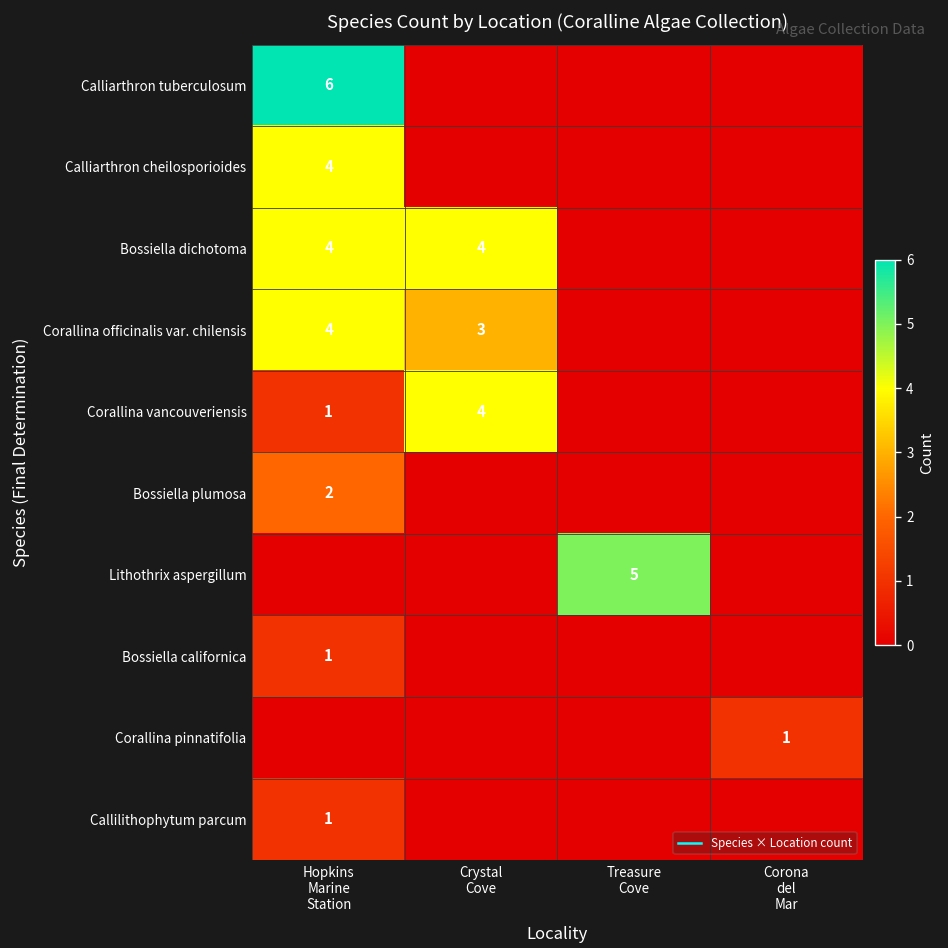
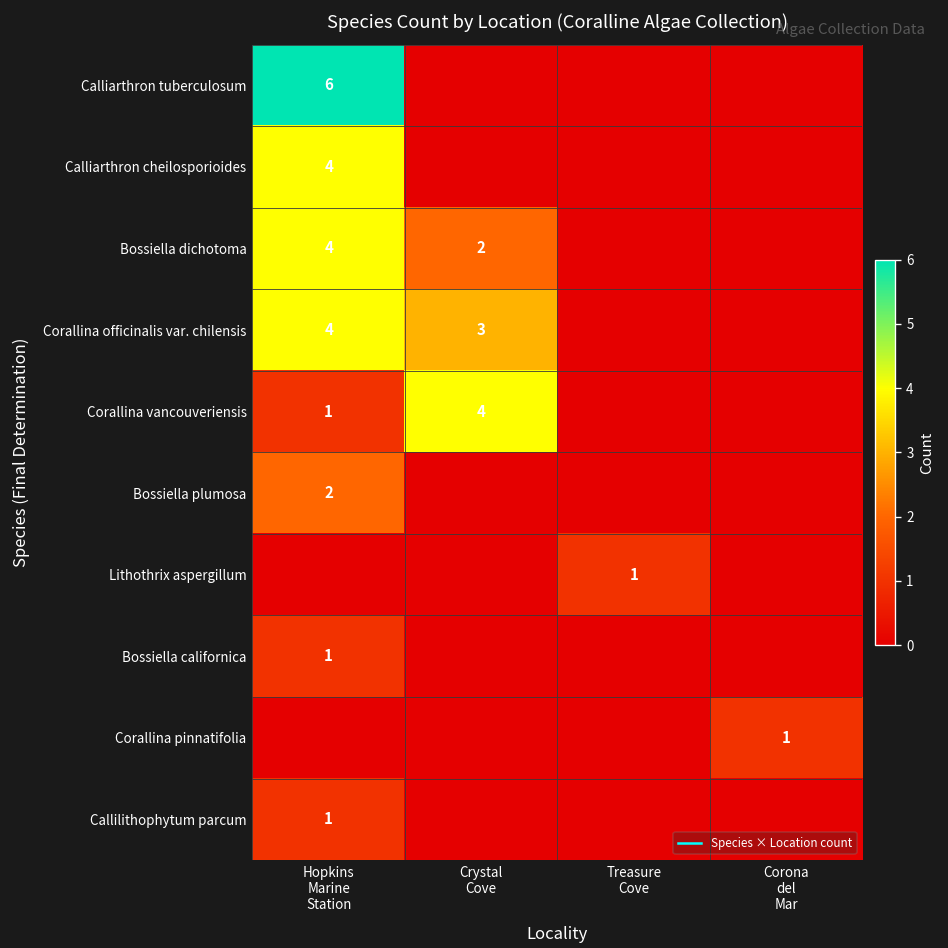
  {
    "Calliarthron tuberculosum": {
      "Hopkins Marine Station": 6
    },
    "Calliarthron cheilosporioides": {
      "Hopkins Marine Station": 4
    },
    "Bossiella dichotoma": {
      "Hopkins Marine Station": 4,
-     "Crystal Cove": 4
+     "Crystal Cove": 2
    },
    "Corallina officinalis var. chilensis": {
      "Hopkins Marine Station": 4,
      "Crystal Cove": 3
    },
    "Corallina vancouveriensis": {
      "Hopkins Marine Station": 1,
      "Crystal Cove": 4
    },
    "Bossiella plumosa": {
      "Hopkins Marine Station": 2
    },
    "Lithothrix aspergillum": {
-     "Treasure Cove": 5
+     "Treasure Cove": 1
    },
    "Bossiella californica": {
      "Hopkins Marine Station": 1
    },
    "Corallina pinnatifolia": {
      "Corona del Mar": 1
    },
    "Callilithophytum parcum": {
      "Hopkins Marine Station": 1
    }
  }
